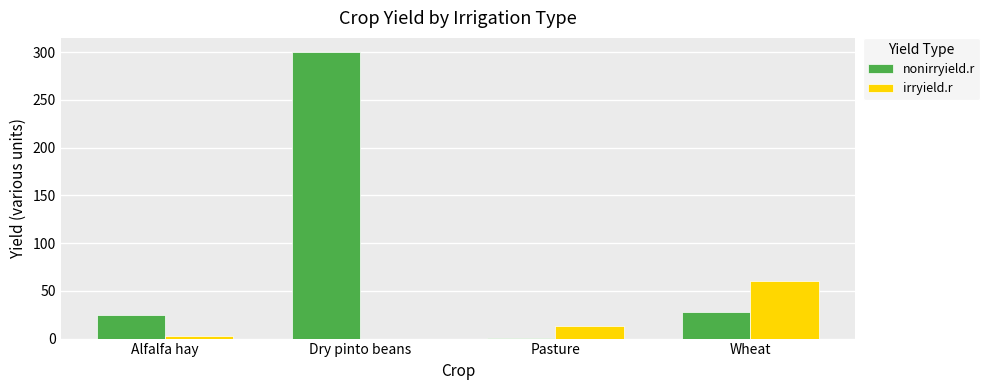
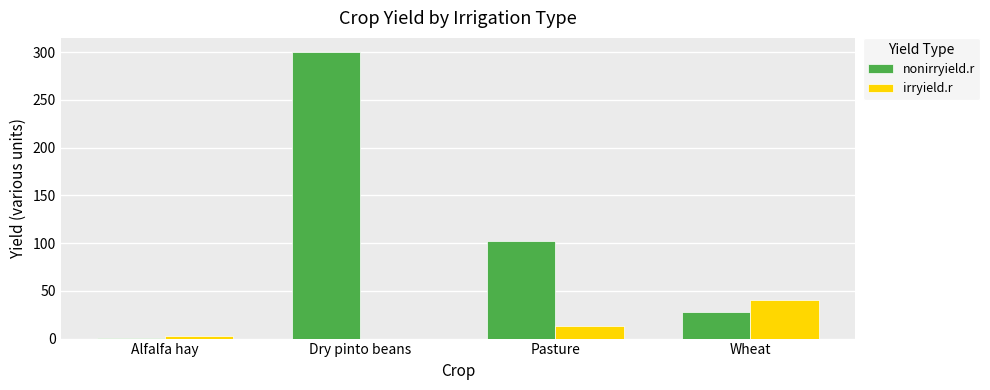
  {
    "nonirryield.r": {
-     "Alfalfa hay": 30,
+     "Alfalfa hay": 0,
      "Dry pinto beans": 300,
-     "Pasture": 0,
+     "Pasture": 100,
      "Wheat": 30
    },
    "irryield.r": {
      "Dry pinto beans": 0,
      "Pasture": 10,
-     "Wheat": 60
+     "Wheat": 40
    }
  }
